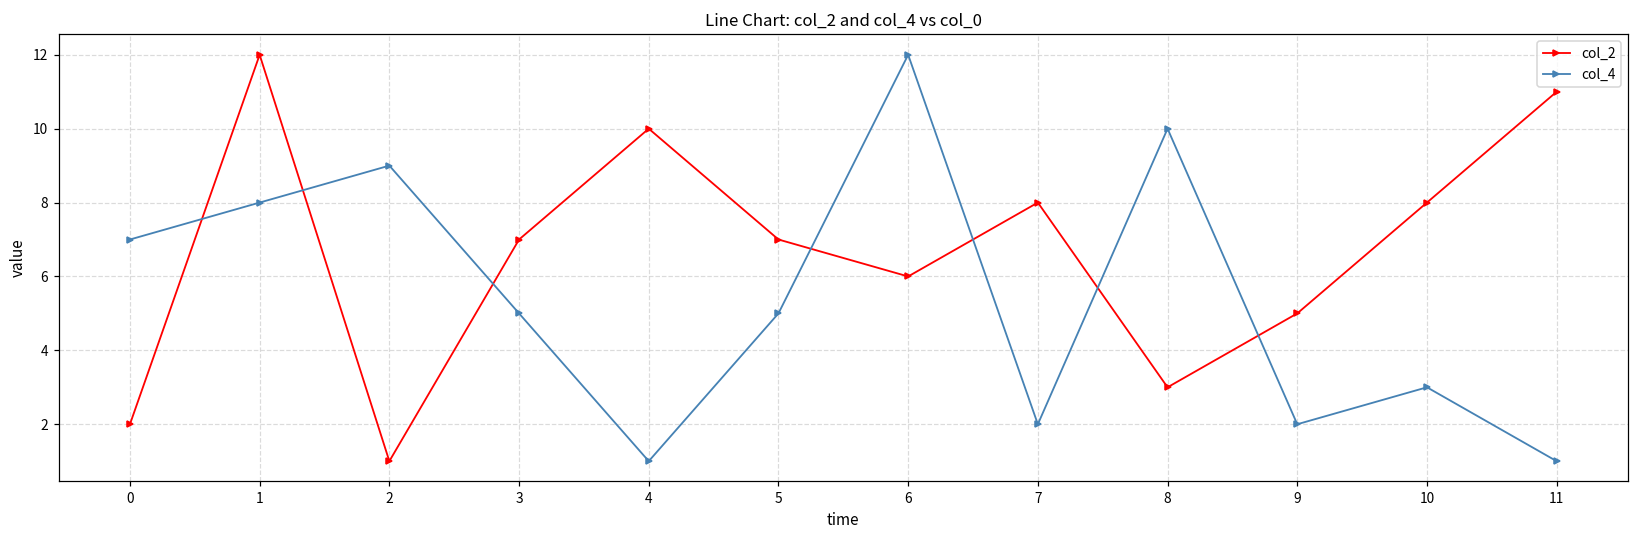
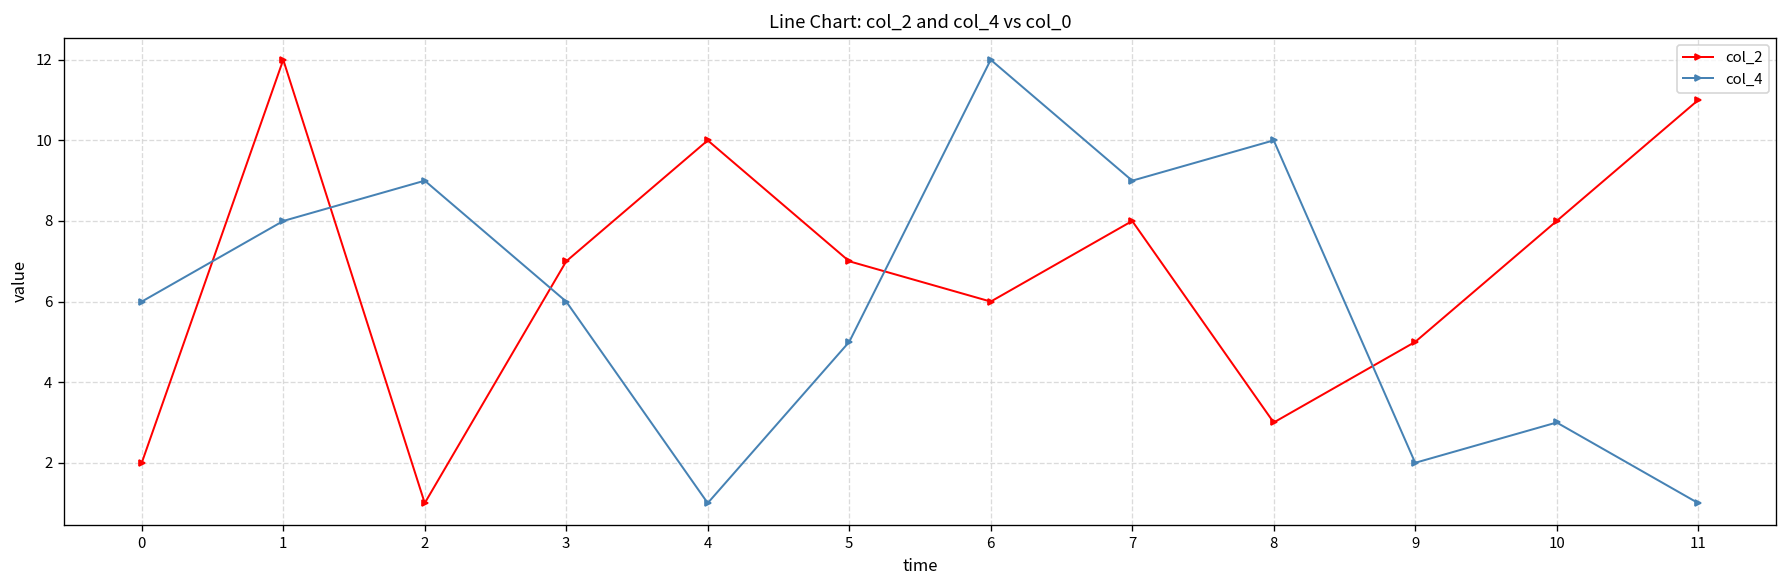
  {
    "col_2": {
      "0": 2,
      "1": 12,
      "2": 1,
      "3": 7,
      "4": 10,
      "5": 7,
      "6": 6,
      "7": 8,
      "8": 3,
      "9": 5,
      "10": 8,
      "11": 11
    },
    "col_4": {
-     "0": 7,
+     "0": 6,
      "1": 8,
      "2": 9,
-     "3": 5,
+     "3": 6,
      "4": 1,
      "5": 5,
      "6": 12,
-     "7": 2,
+     "7": 9,
      "8": 10,
      "9": 2,
      "10": 3,
      "11": 1
    }
  }
